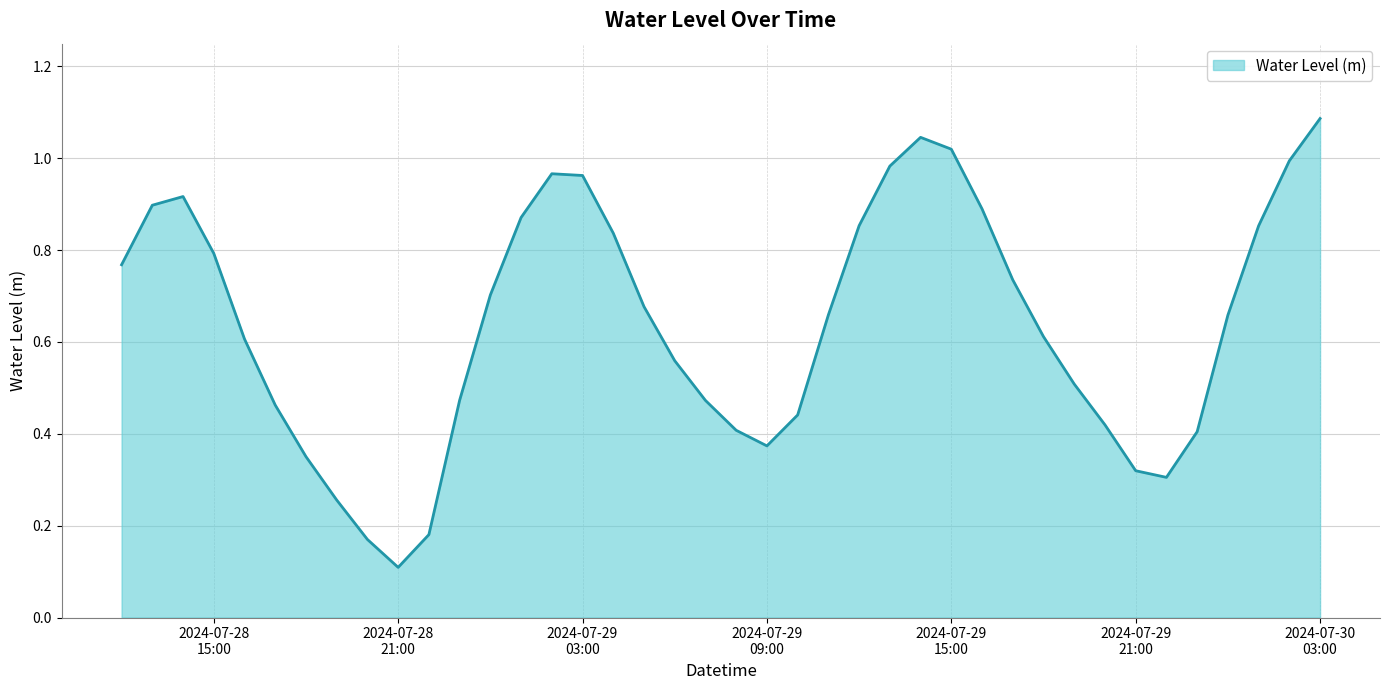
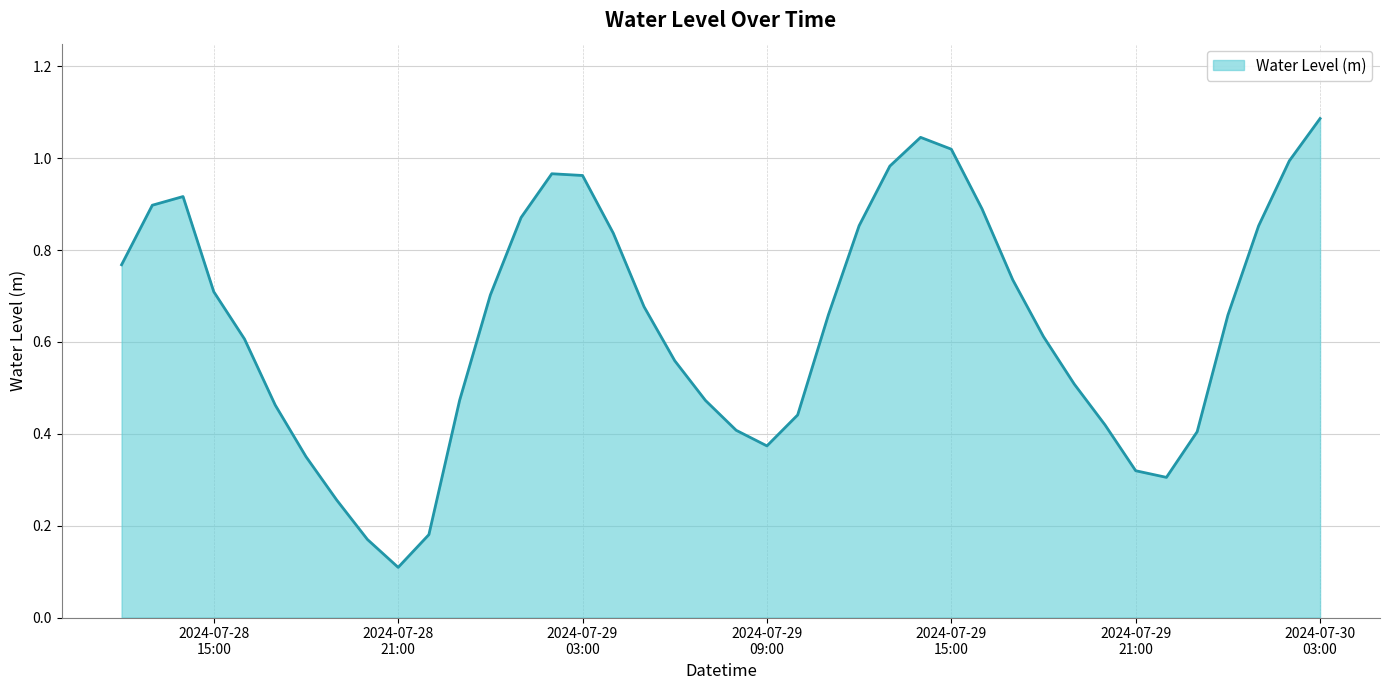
  {
-   "2024-07-28 15:00": 0.79,
+   "2024-07-28 15:00": 0.71,
    "2024-07-28 21:00": 0.11,
    "2024-07-29 03:00": 0.96,
    "2024-07-29 09:00": 0.37,
    "2024-07-29 15:00": 1.02,
    "2024-07-29 21:00": 0.32,
    "2024-07-30 03:00": 1.09
  }
